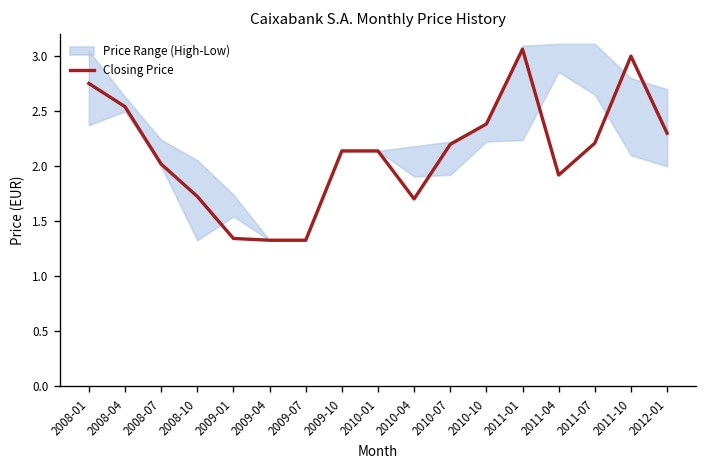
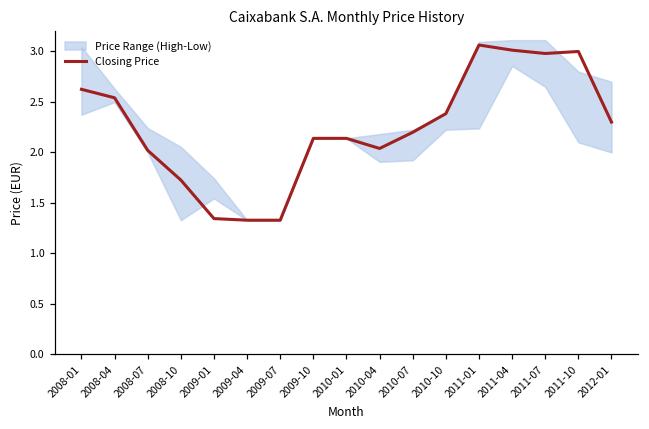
  {
    "Closing Price": {
-     "2008-01": 2.8,
+     "2008-01": 2.6,
      "2008-04": 2.5,
      "2008-07": 2.0,
      "2008-10": 1.7,
      "2009-01": 1.3,
-     "2010-04": 1.7,
+     "2010-04": 2.0,
      "2011-01": 3.1,
-     "2011-04": 1.9,
-     "2011-07": 2.2,
+     "2011-04": 3.0,
+     "2011-07": 3.0,
      "2011-10": 3.0,
      "2012-01": 2.3
    }
  }
